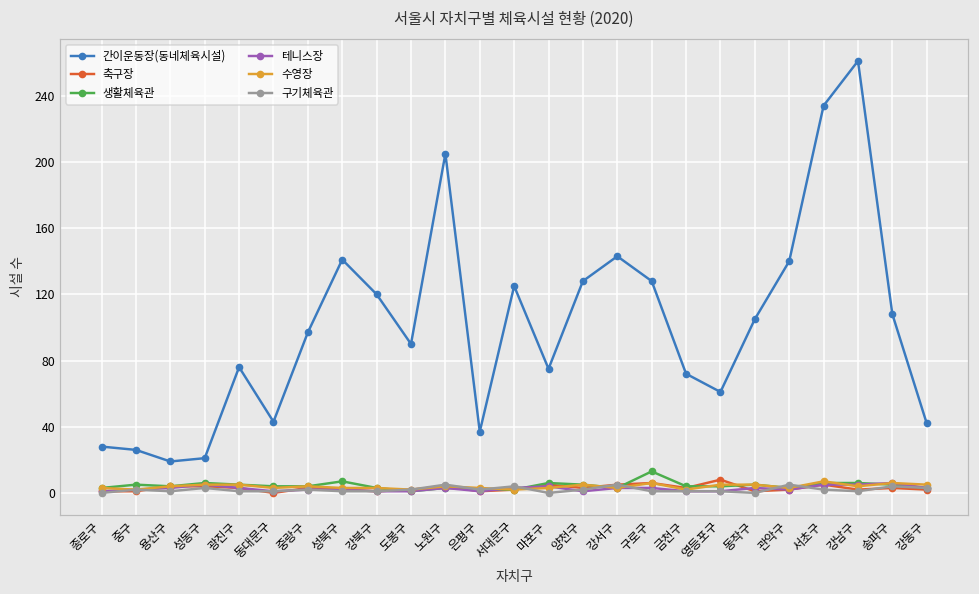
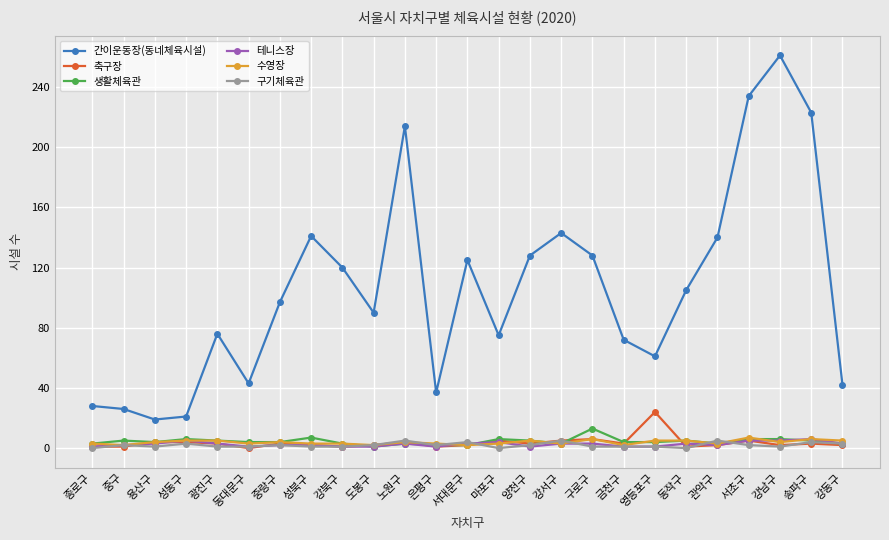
  {
    "간이운동장(동네체육시설)": {
      "종로구": 28,
      "중구": 26,
      "용산구": 19,
      "성동구": 21,
      "광진구": 76,
      "동대문구": 43,
      "중랑구": 97,
      "성북구": 141,
      "강북구": 120,
      "도봉구": 90,
-     "노원구": 205,
+     "노원구": 214,
      "은평구": 37,
      "서대문구": 125,
      "마포구": 75,
      "양천구": 128,
      "강서구": 143,
      "구로구": 128,
      "금천구": 72,
      "영등포구": 61,
      "동작구": 105,
      "관악구": 140,
      "서초구": 234,
      "강남구": 261,
-     "송파구": 108,
+     "송파구": 223,
      "강동구": 42
    },
    "축구장": {
-     "영등포구": 8
+     "영등포구": 24
    },
    "생활체육관": {
      "중구": 5,
      "성북구": 7,
      "구로구": 13
    },
    "테니스장": {
      "구로구": 3,
      "동작구": 3
    },
    "수영장": {
      "강동구": 5
    },
    "구기체육관": {
      "용산구": 1,
      "광진구": 1,
      "마포구": 0,
      "구로구": 1,
      "관악구": 5,
      "서초구": 2
    }
  }
